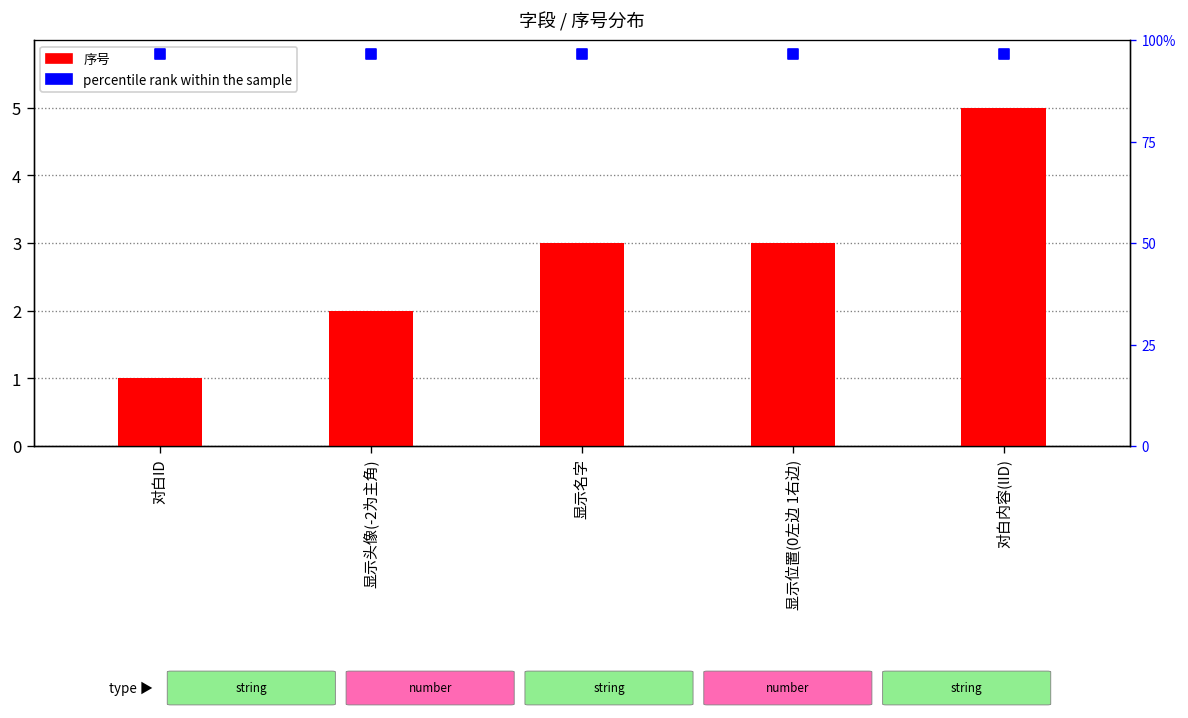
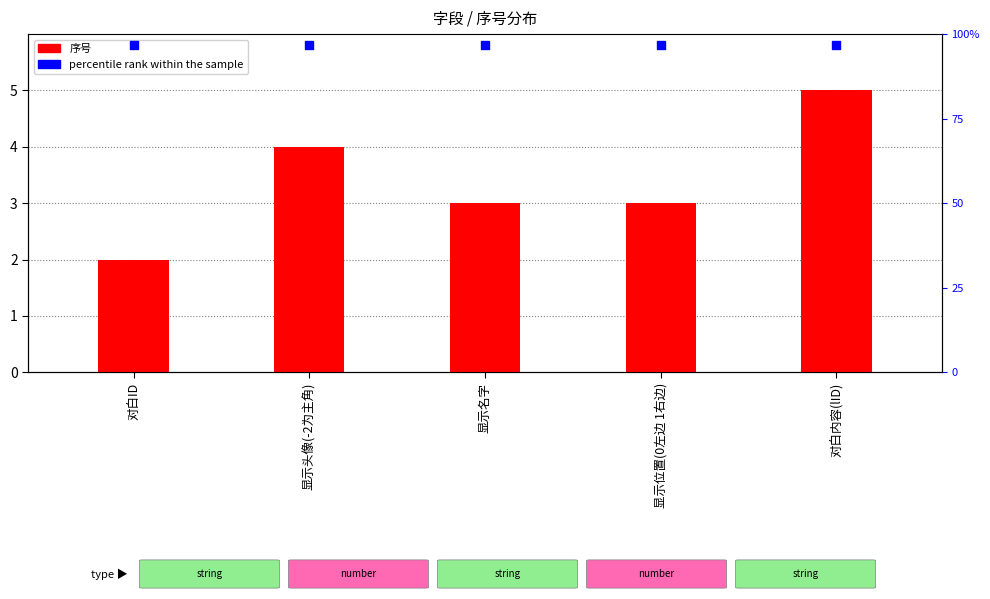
  {
    "序号": {
-     "对白ID": 1,
-     "显示头像(-2为主角)": 2,
+     "对白ID": 2,
+     "显示头像(-2为主角)": 4,
      "显示名字": 3,
      "显示位置(0左边 1右边)": 3,
      "对白内容(lID)": 5
    }
  }
